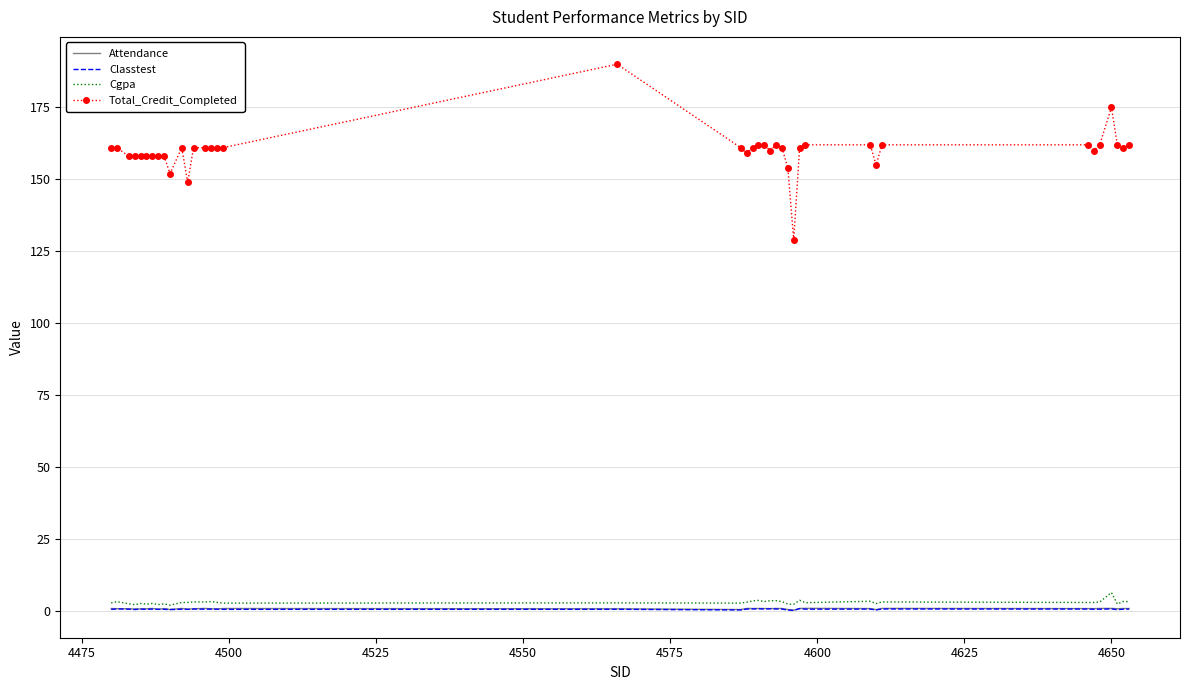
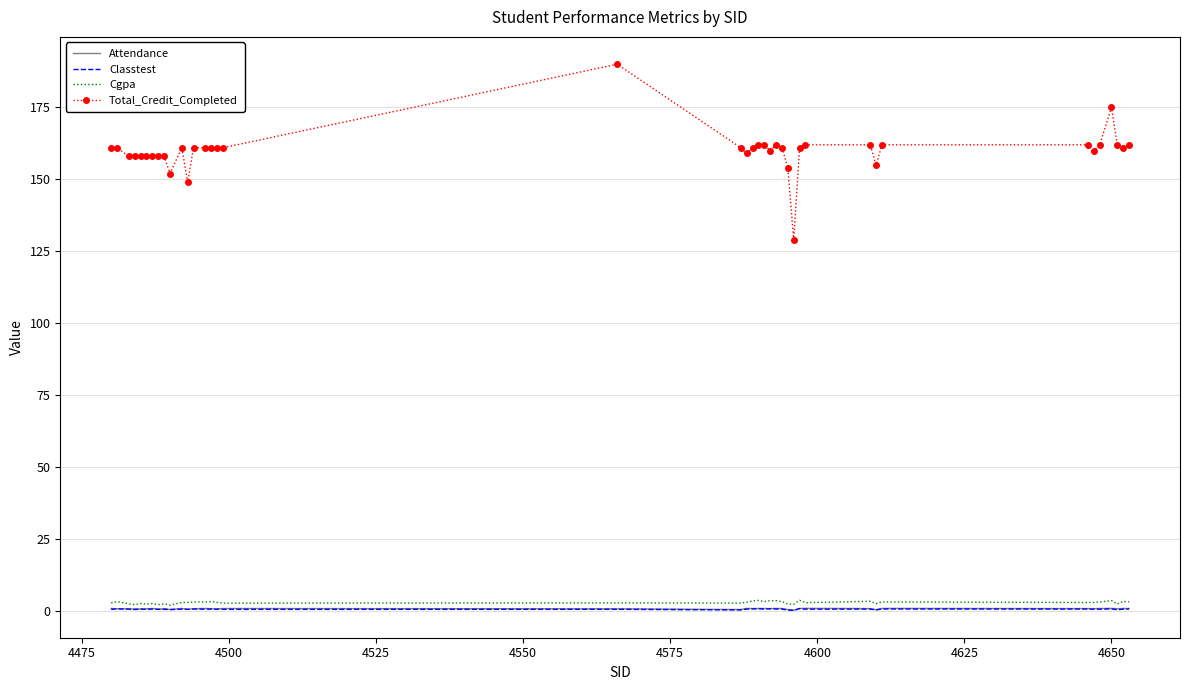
  {
    "Cgpa": {
-     "4650": 7
+     "4650": 4
    },
    "Total_Credit_Completed": {
      "4650": 175
    }
  }
